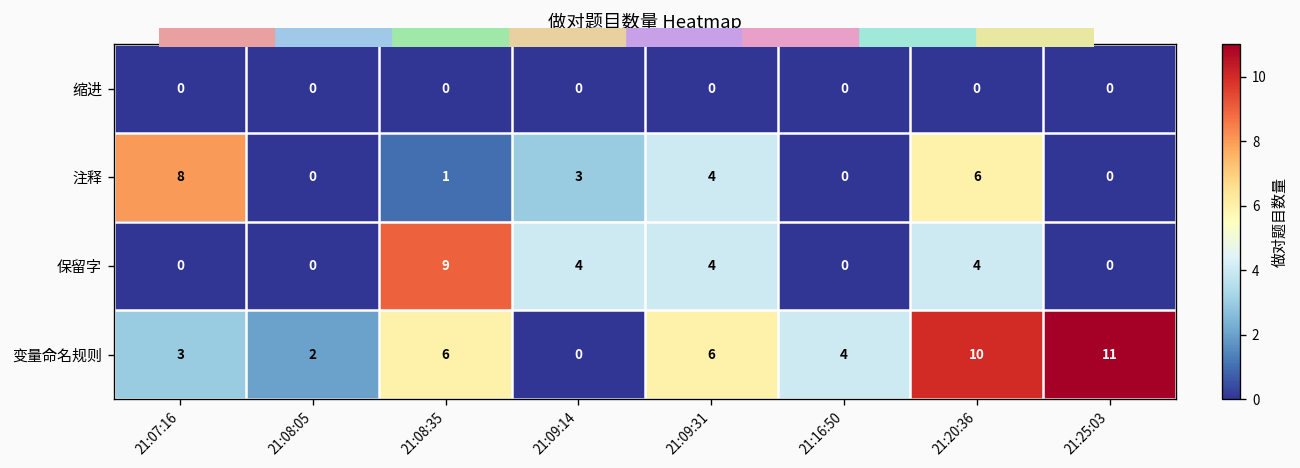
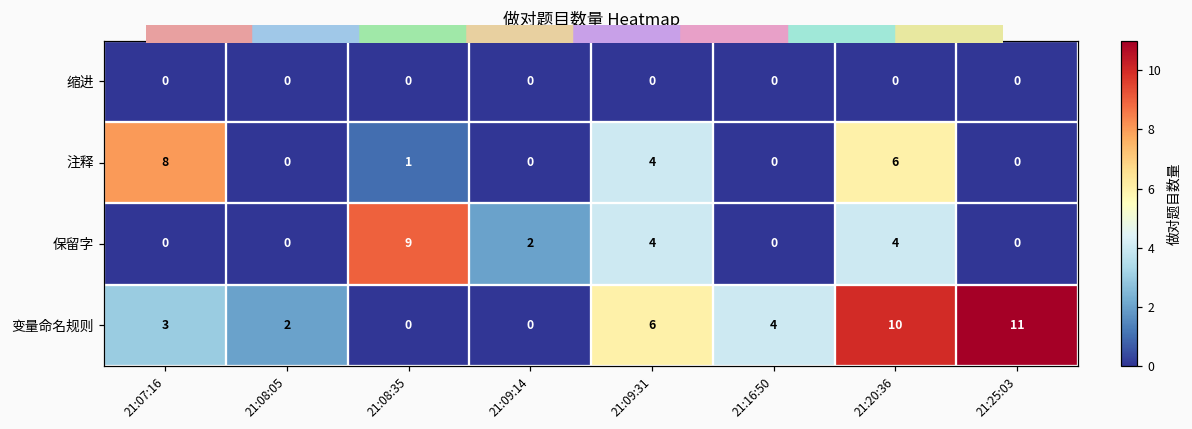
  {
    "缩进": {
      "21:07:16": 0,
      "21:08:05": 0,
      "21:08:35": 0,
      "21:09:14": 0,
      "21:09:31": 0,
      "21:16:50": 0,
      "21:20:36": 0,
      "21:25:03": 0
    },
    "注释": {
      "21:07:16": 8,
      "21:08:05": 0,
      "21:08:35": 1,
-     "21:09:14": 3,
+     "21:09:14": 0,
      "21:09:31": 4,
      "21:16:50": 0,
      "21:20:36": 6,
      "21:25:03": 0
    },
    "保留字": {
      "21:07:16": 0,
      "21:08:05": 0,
      "21:08:35": 9,
-     "21:09:14": 4,
+     "21:09:14": 2,
      "21:09:31": 4,
      "21:16:50": 0,
      "21:20:36": 4,
      "21:25:03": 0
    },
    "变量命名规则": {
      "21:07:16": 3,
      "21:08:05": 2,
-     "21:08:35": 6,
+     "21:08:35": 0,
      "21:09:14": 0,
      "21:09:31": 6,
      "21:16:50": 4,
      "21:20:36": 10,
      "21:25:03": 11
    }
  }
